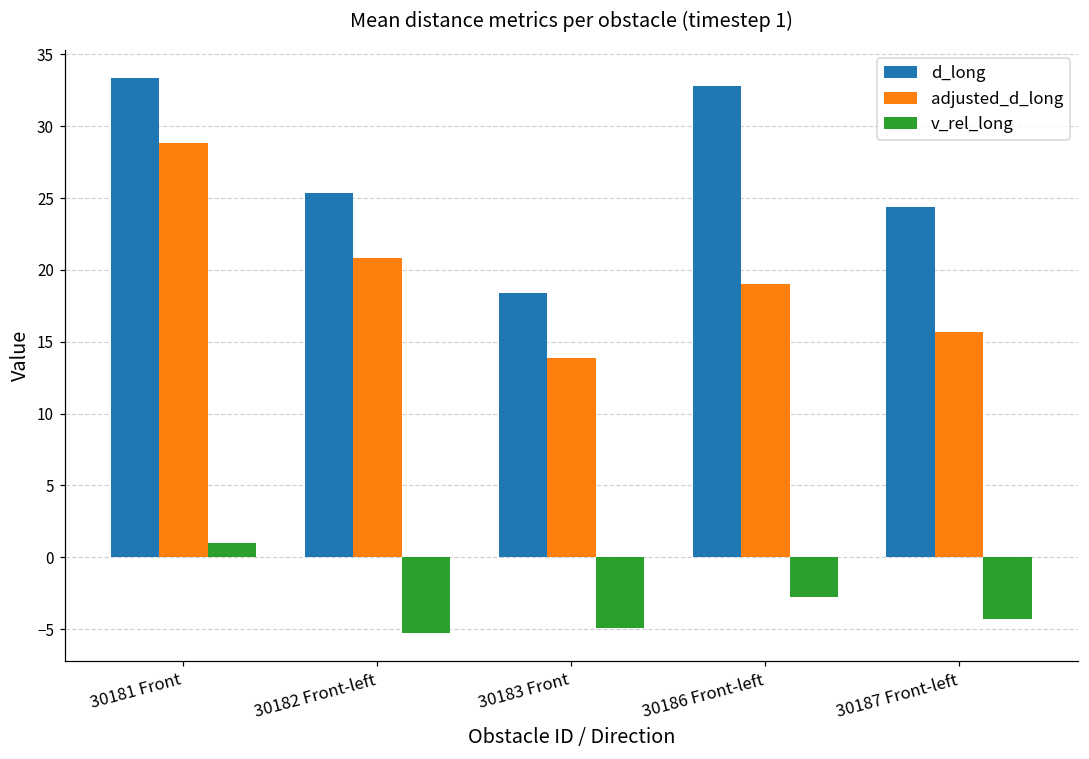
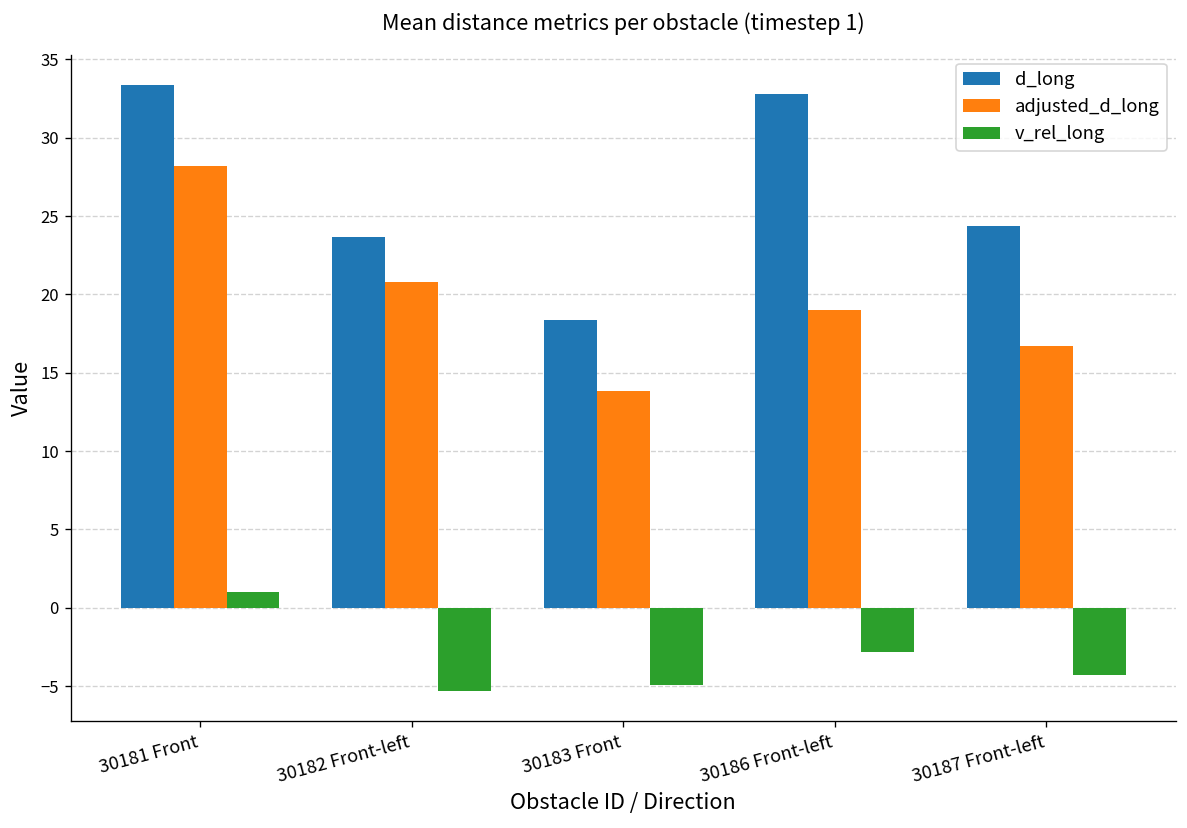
  {
    "d_long": {
      "30181 Front": 33.4,
-     "30182 Front-left": 25.3,
+     "30182 Front-left": 23.7,
      "30183 Front": 18.4,
      "30186 Front-left": 32.8,
      "30187 Front-left": 24.4
    },
    "adjusted_d_long": {
-     "30181 Front": 28.9,
+     "30181 Front": 28.2,
      "30182 Front-left": 20.8,
      "30183 Front": 13.9,
      "30186 Front-left": 19.0,
-     "30187 Front-left": 15.7
+     "30187 Front-left": 16.7
    },
    "v_rel_long": {
      "30181 Front": 1.0,
      "30182 Front-left": -5.3,
      "30183 Front": -4.9,
      "30186 Front-left": -2.8,
      "30187 Front-left": -4.3
    }
  }
